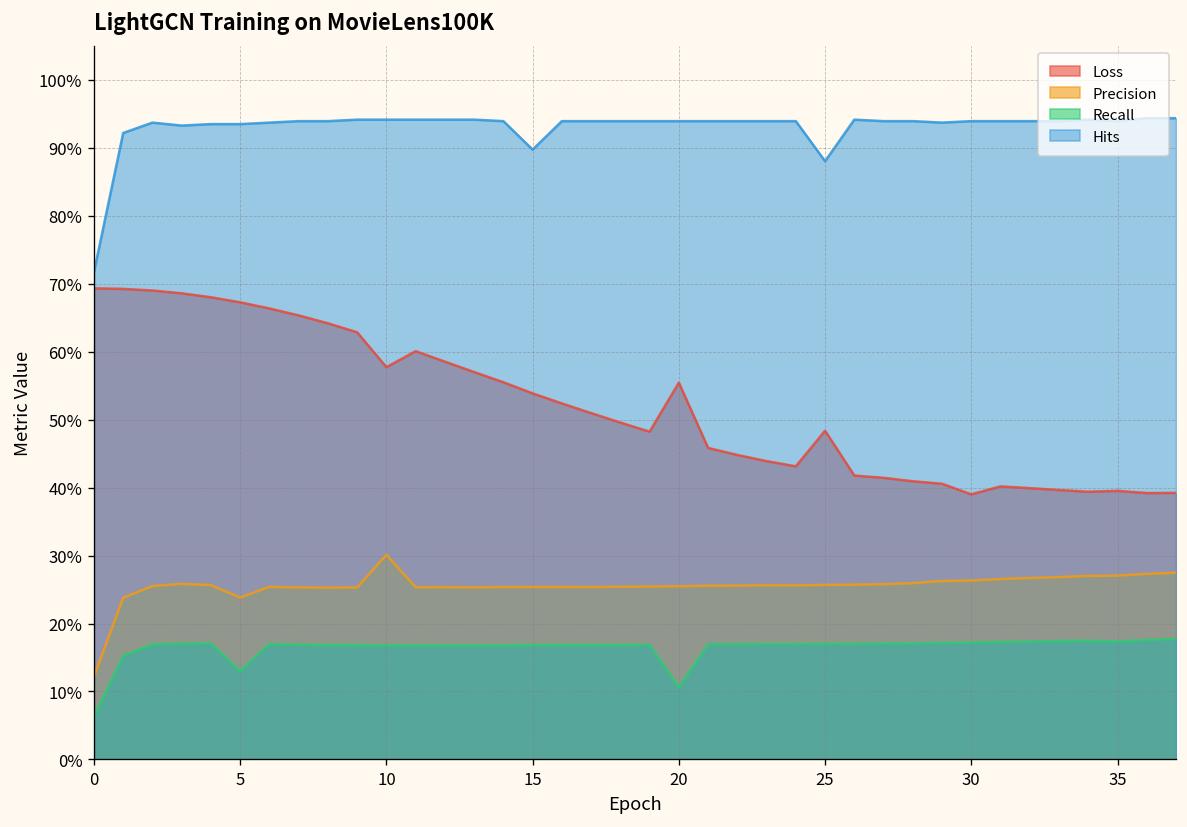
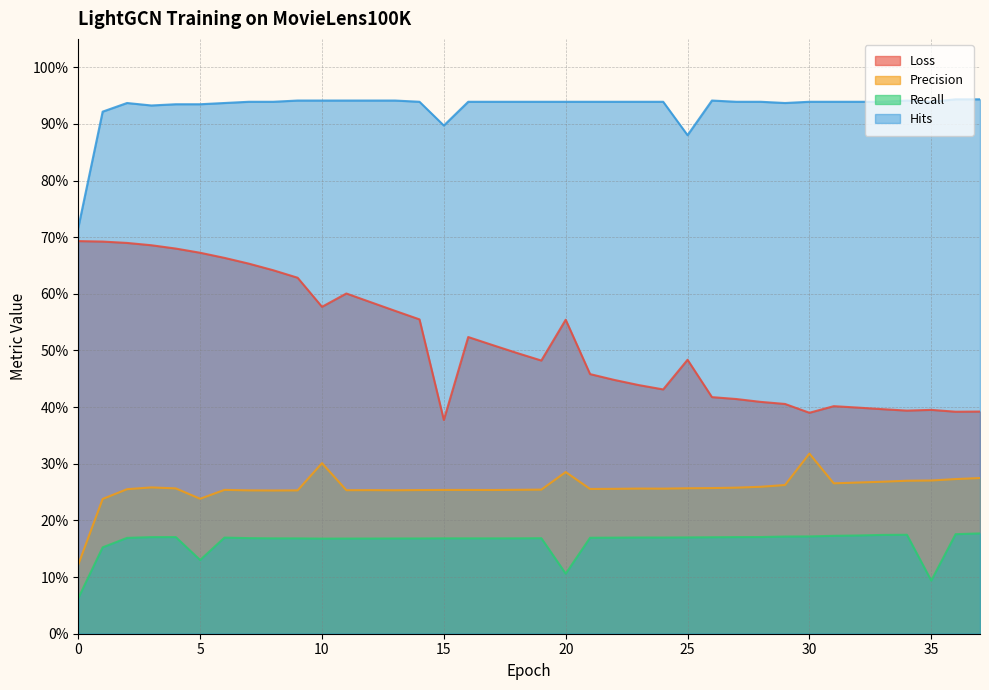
  {
    "Loss": {
      "0": "69%",
      "5": "67%",
      "10": "58%",
-     "15": "54%",
+     "15": "38%",
      "20": "55%",
      "25": "48%",
      "30": "39%",
      "35": "40%"
    },
    "Precision": {
      "0": "12%",
      "5": "24%",
      "10": "30%",
      "15": "25%",
-     "20": "25%",
+     "20": "29%",
      "25": "26%",
-     "30": "26%",
+     "30": "32%",
      "35": "27%"
    },
    "Recall": {
      "0": "6%",
      "5": "13%",
      "10": "17%",
      "15": "17%",
      "20": "11%",
      "25": "17%",
      "30": "17%",
-     "35": "17%"
+     "35": "9%"
    },
    "Hits": {
      "0": "72%",
      "5": "93%",
      "10": "94%",
      "15": "90%",
      "20": "94%",
      "25": "88%",
      "30": "94%"
    }
  }
